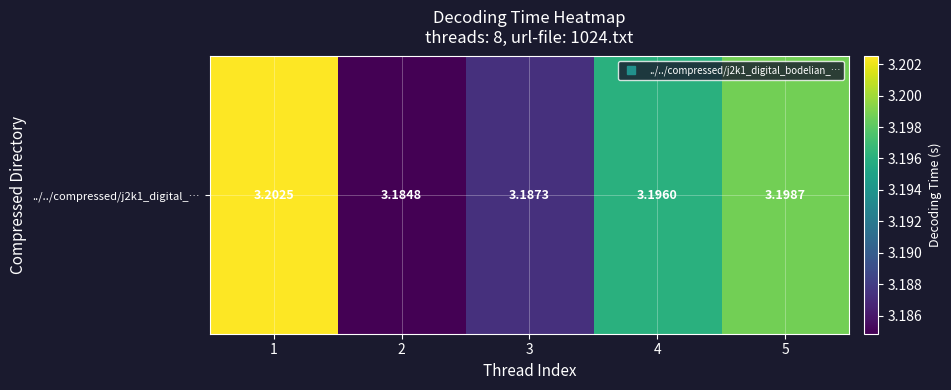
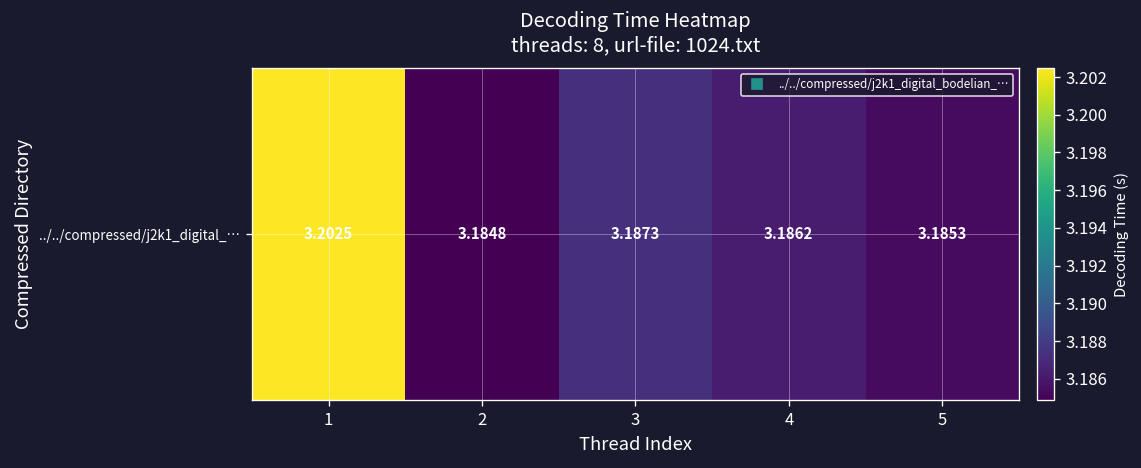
  {
    "../../compressed/j2k1_digital_…": {
      "1": 3.2025,
      "2": 3.1848,
      "3": 3.1873,
-     "4": 3.1960,
-     "5": 3.1987
+     "4": 3.1862,
+     "5": 3.1853
    }
  }
